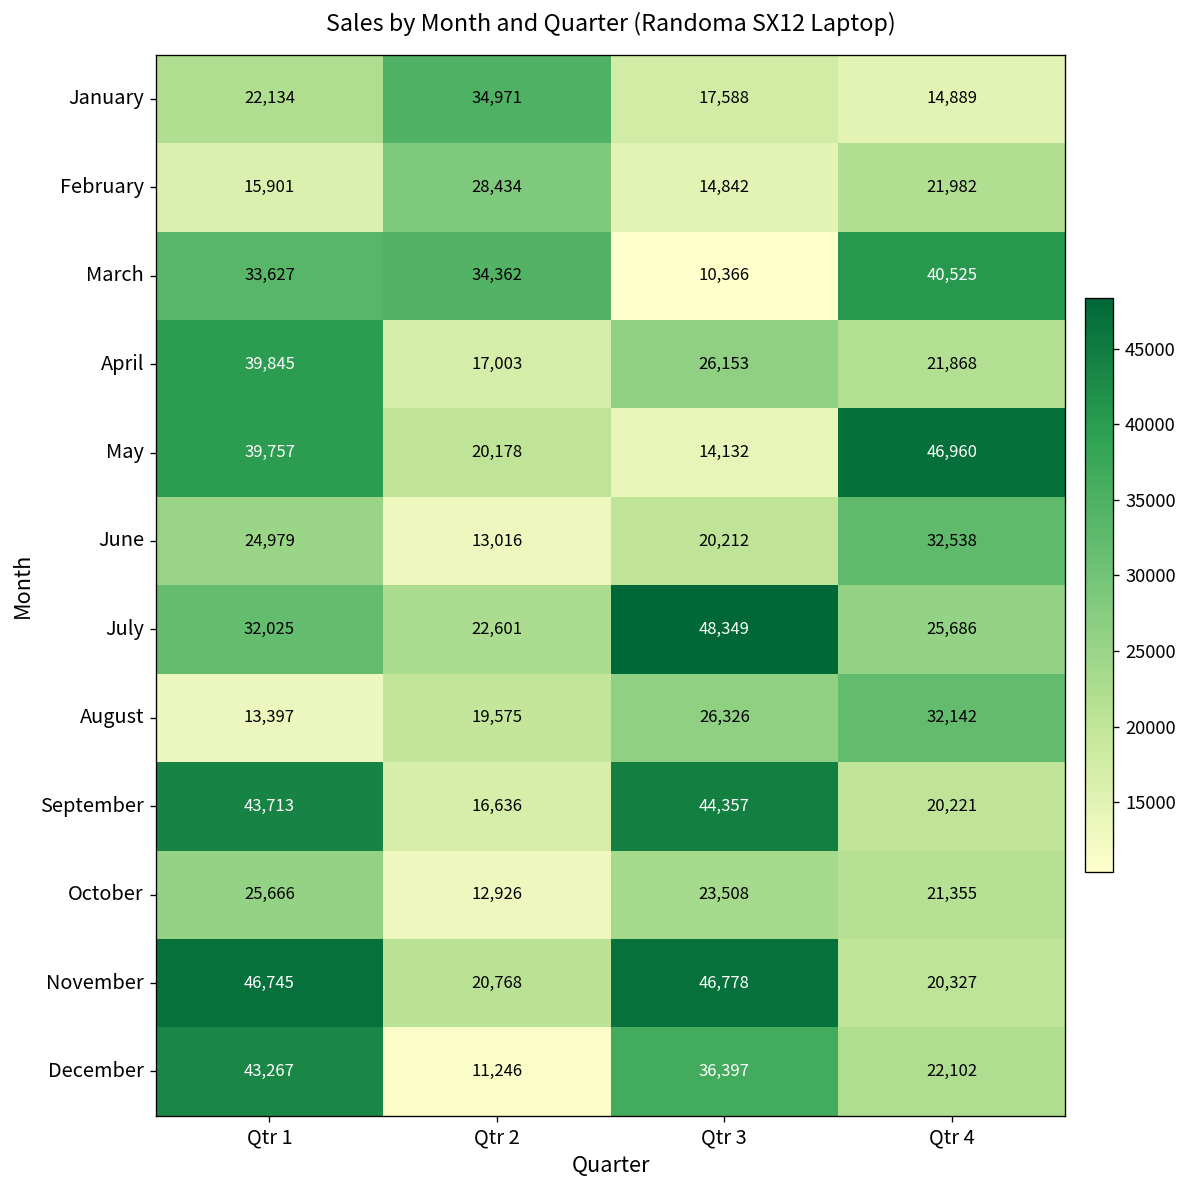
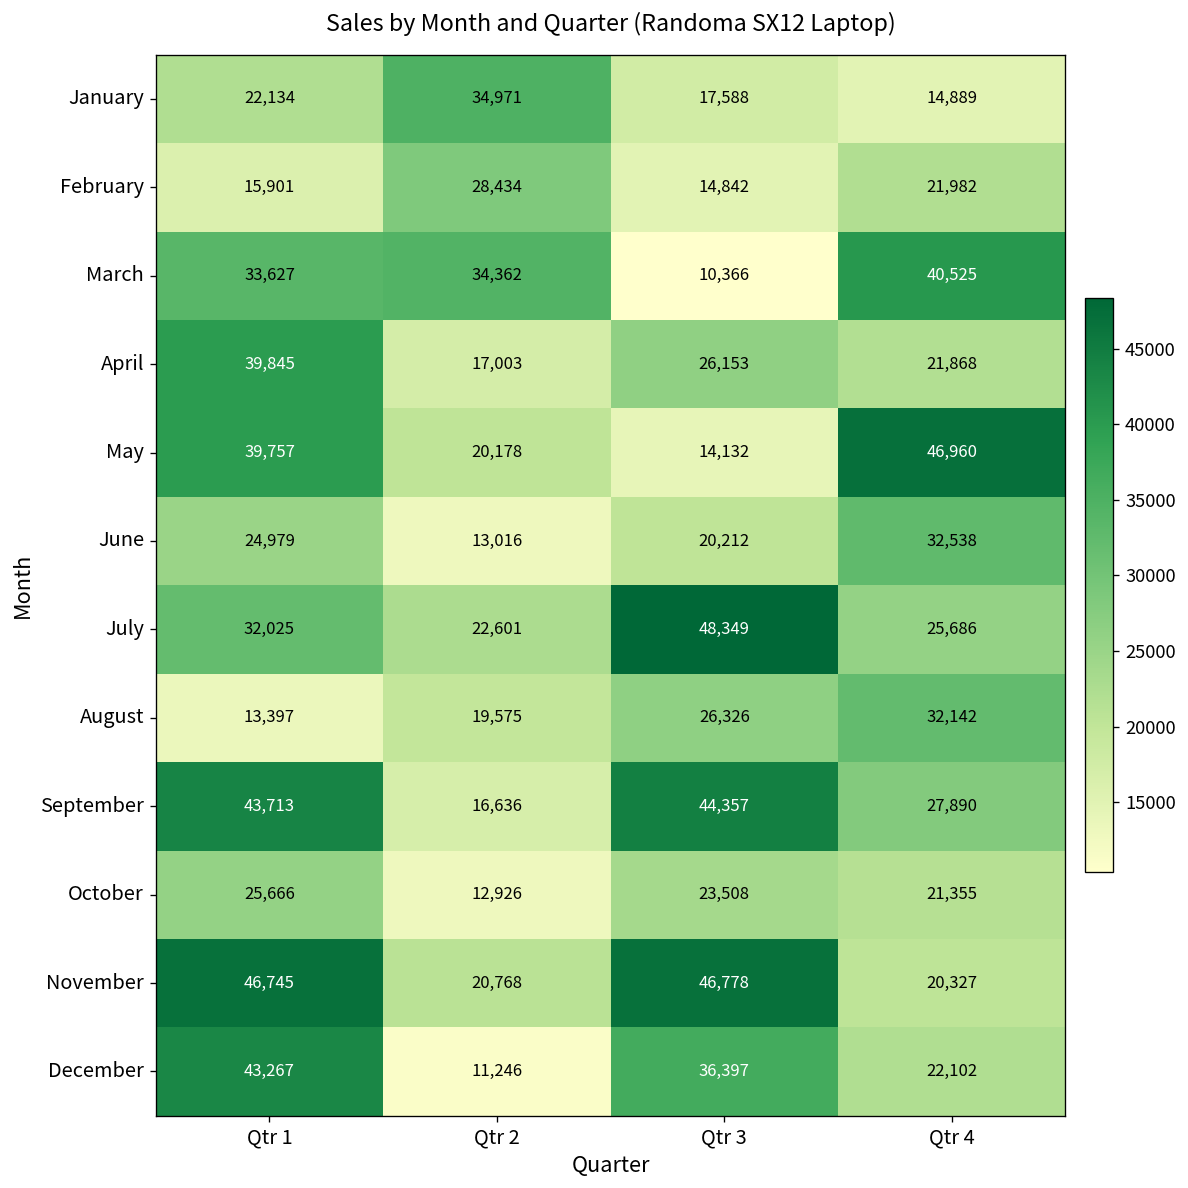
  {
    "January": {
      "Qtr 1": "22,134",
      "Qtr 2": "34,971",
      "Qtr 3": "17,588",
      "Qtr 4": "14,889"
    },
    "February": {
      "Qtr 1": "15,901",
      "Qtr 2": "28,434",
      "Qtr 3": "14,842",
      "Qtr 4": "21,982"
    },
    "March": {
      "Qtr 1": "33,627",
      "Qtr 2": "34,362",
      "Qtr 3": "10,366",
      "Qtr 4": "40,525"
    },
    "April": {
      "Qtr 1": "39,845",
      "Qtr 2": "17,003",
      "Qtr 3": "26,153",
      "Qtr 4": "21,868"
    },
    "May": {
      "Qtr 1": "39,757",
      "Qtr 2": "20,178",
      "Qtr 3": "14,132",
      "Qtr 4": "46,960"
    },
    "June": {
      "Qtr 1": "24,979",
      "Qtr 2": "13,016",
      "Qtr 3": "20,212",
      "Qtr 4": "32,538"
    },
    "July": {
      "Qtr 1": "32,025",
      "Qtr 2": "22,601",
      "Qtr 3": "48,349",
      "Qtr 4": "25,686"
    },
    "August": {
      "Qtr 1": "13,397",
      "Qtr 2": "19,575",
      "Qtr 3": "26,326",
      "Qtr 4": "32,142"
    },
    "September": {
      "Qtr 1": "43,713",
      "Qtr 2": "16,636",
      "Qtr 3": "44,357",
-     "Qtr 4": "20,221"
+     "Qtr 4": "27,890"
    },
    "October": {
      "Qtr 1": "25,666",
      "Qtr 2": "12,926",
      "Qtr 3": "23,508",
      "Qtr 4": "21,355"
    },
    "November": {
      "Qtr 1": "46,745",
      "Qtr 2": "20,768",
      "Qtr 3": "46,778",
      "Qtr 4": "20,327"
    },
    "December": {
      "Qtr 1": "43,267",
      "Qtr 2": "11,246",
      "Qtr 3": "36,397",
      "Qtr 4": "22,102"
    }
  }
